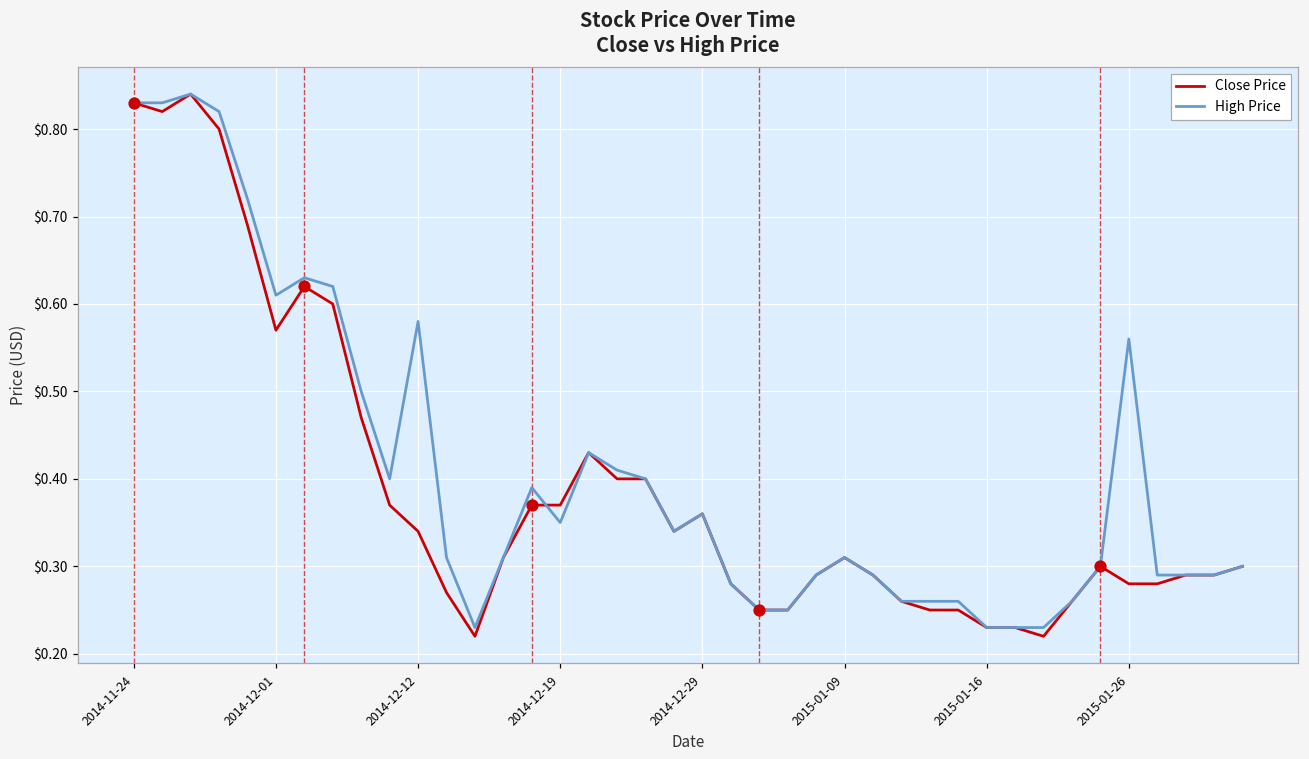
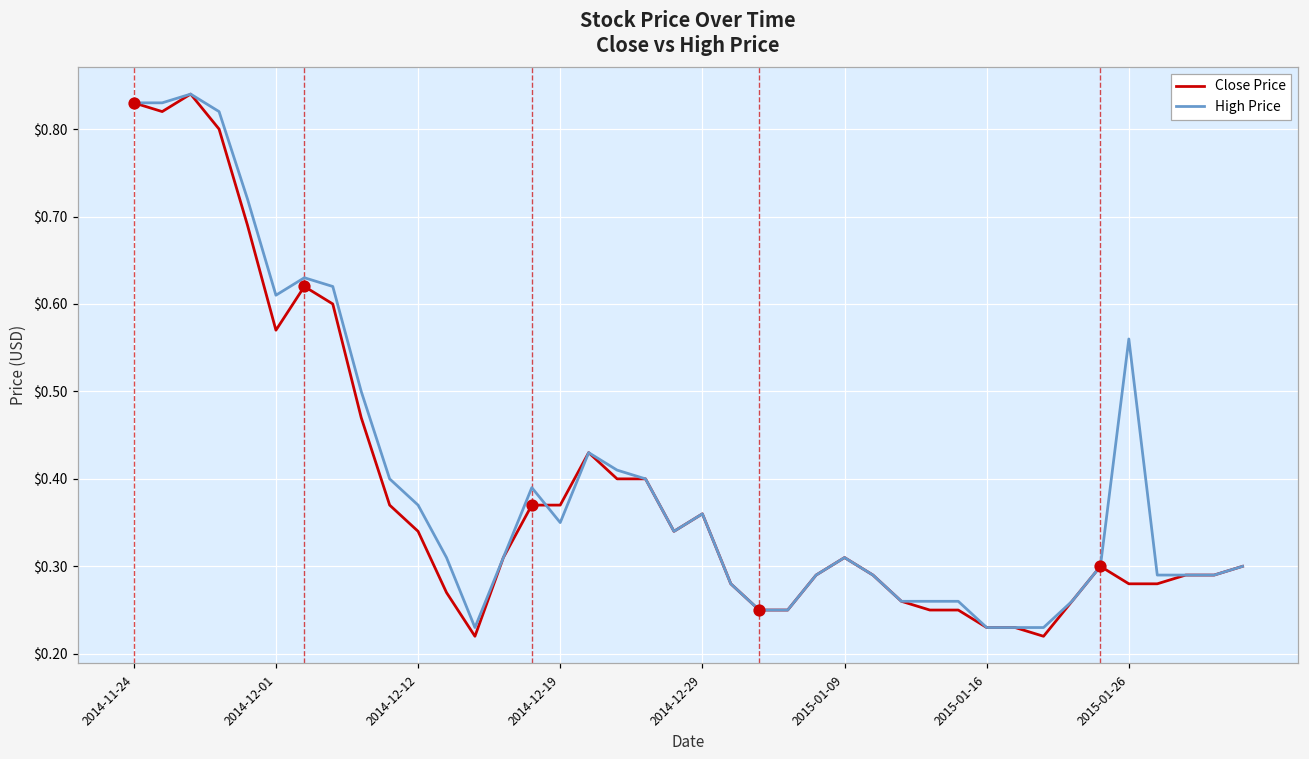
  {
    "High Price": {
      "2014-12-01": "$0.61",
-     "2014-12-12": "$0.58",
+     "2014-12-12": "$0.37",
      "2014-12-19": "$0.35",
      "2015-01-26": "$0.56"
    }
  }
